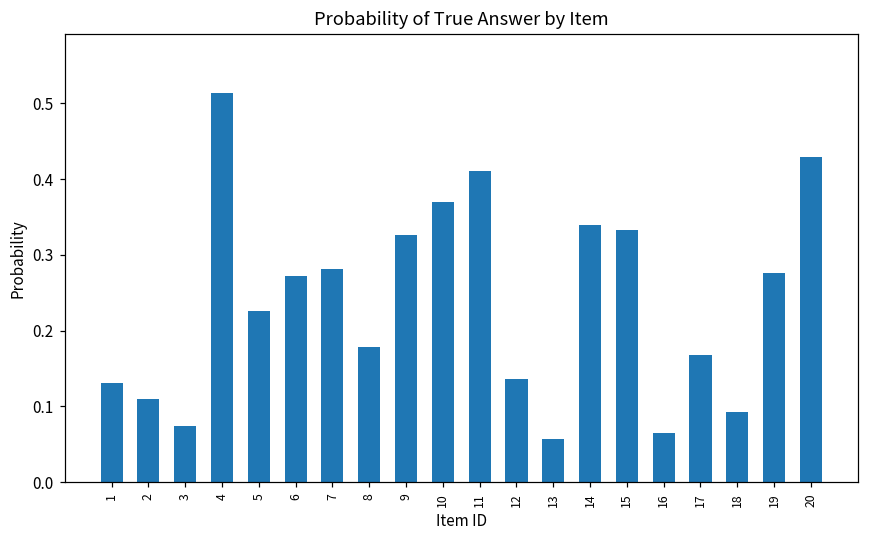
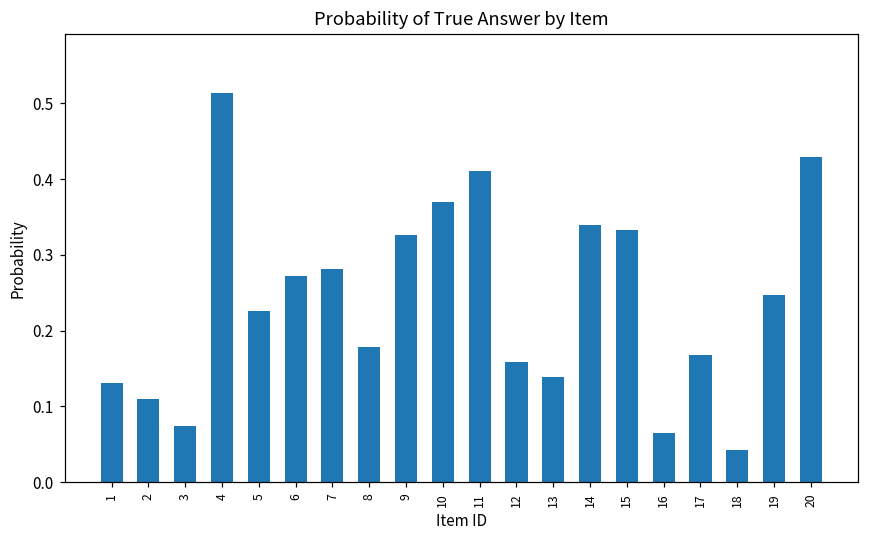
  {
    "1": 0.13,
    "2": 0.11,
    "3": 0.07,
    "4": 0.51,
    "5": 0.23,
    "6": 0.27,
    "7": 0.28,
    "8": 0.18,
    "9": 0.33,
    "10": 0.37,
    "11": 0.41,
-   "12": 0.14,
-   "13": 0.06,
+   "12": 0.16,
+   "13": 0.14,
    "14": 0.34,
    "15": 0.33,
    "16": 0.06,
    "17": 0.17,
-   "18": 0.09,
-   "19": 0.28,
+   "18": 0.04,
+   "19": 0.25,
    "20": 0.43
  }
